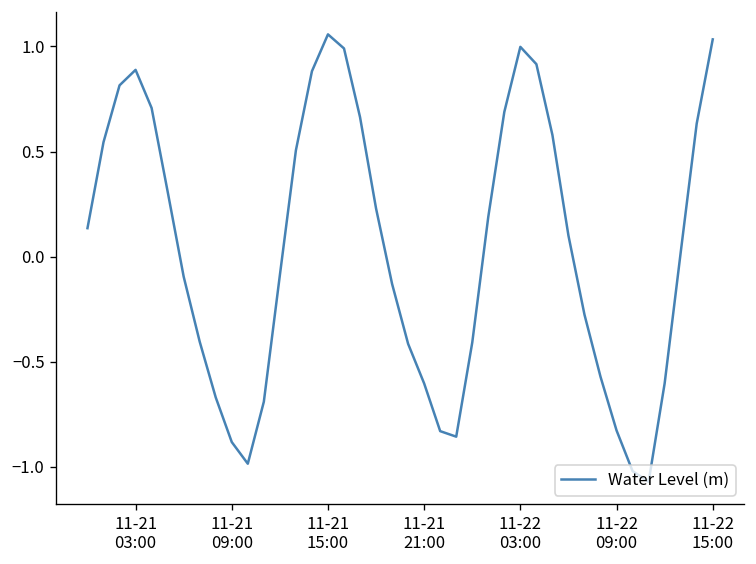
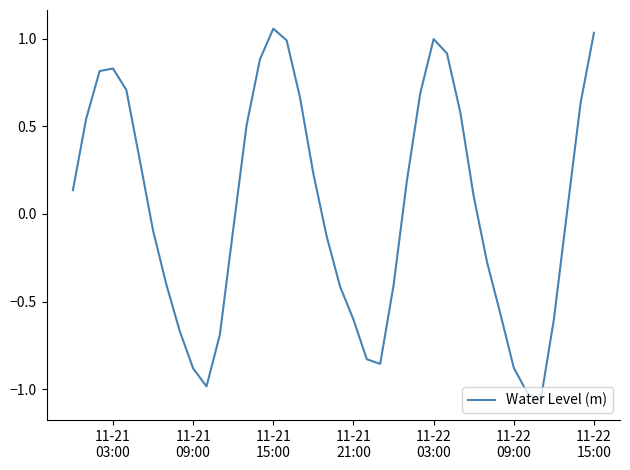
  {
-   "11-21 03:00": 0.89,
+   "11-21 03:00": 0.83,
    "11-21 09:00": -0.88,
    "11-21 15:00": 1.06,
    "11-21 21:00": -0.60,
    "11-22 03:00": 1.00,
-   "11-22 09:00": -0.83,
+   "11-22 09:00": -0.88,
    "11-22 15:00": 1.03
  }
